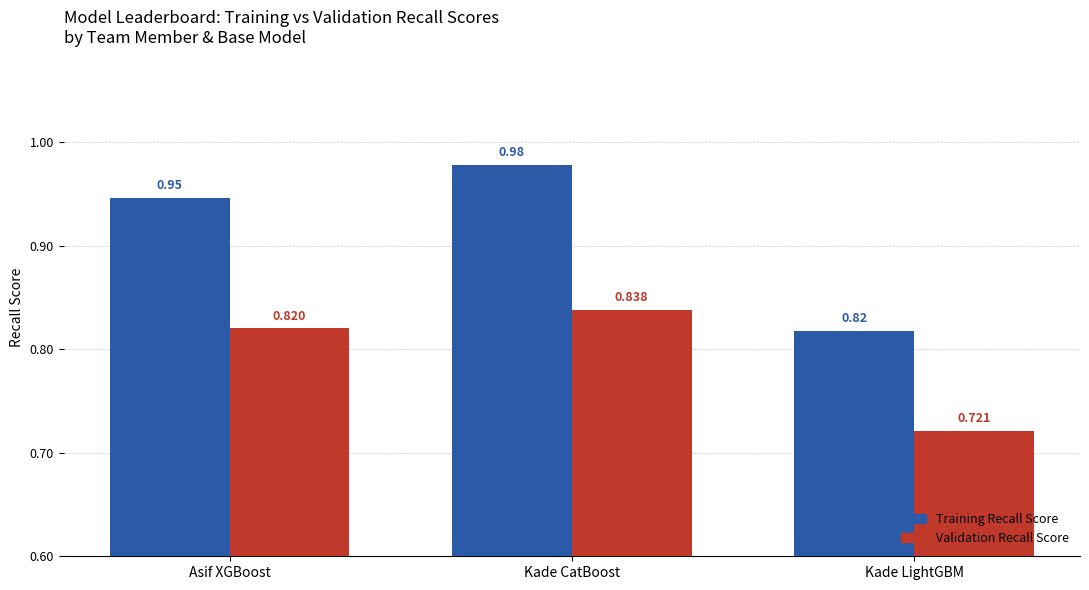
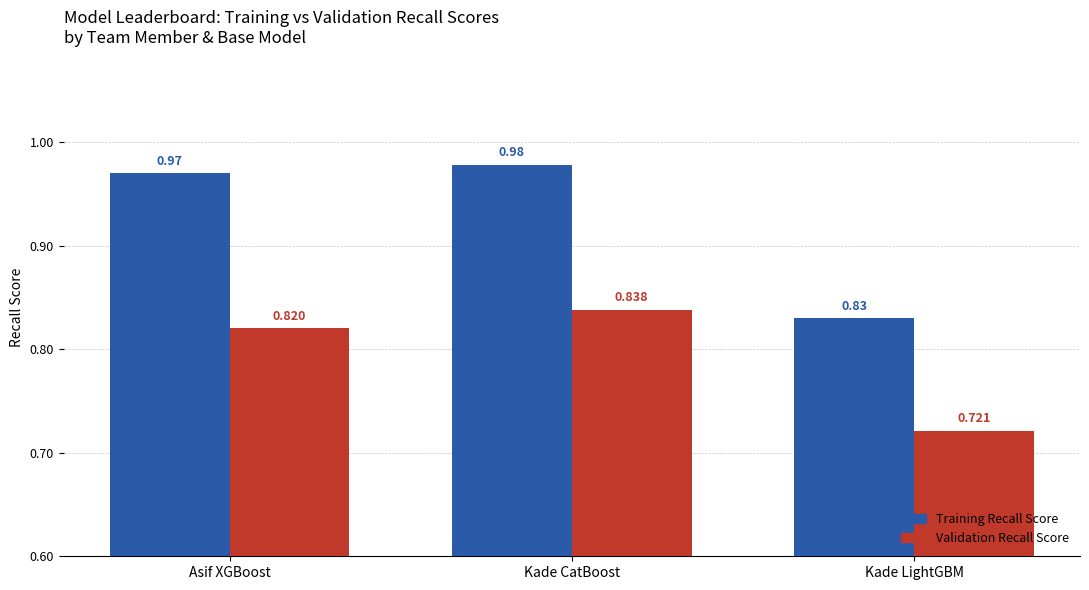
  {
    "Training Recall Score": {
-     "Asif XGBoost": 0.95,
+     "Asif XGBoost": 0.97,
      "Kade CatBoost": 0.98,
-     "Kade LightGBM": 0.82
+     "Kade LightGBM": 0.83
    },
    "Validation Recall Score": {
      "Asif XGBoost": 0.820,
      "Kade CatBoost": 0.838,
      "Kade LightGBM": 0.721
    }
  }
